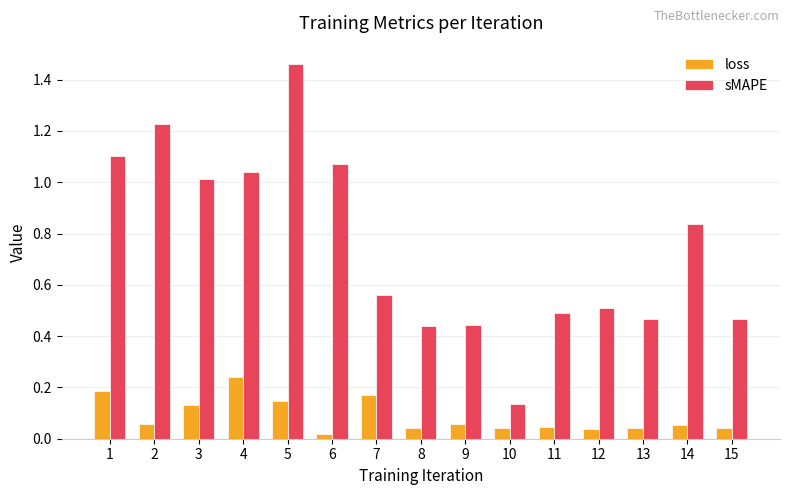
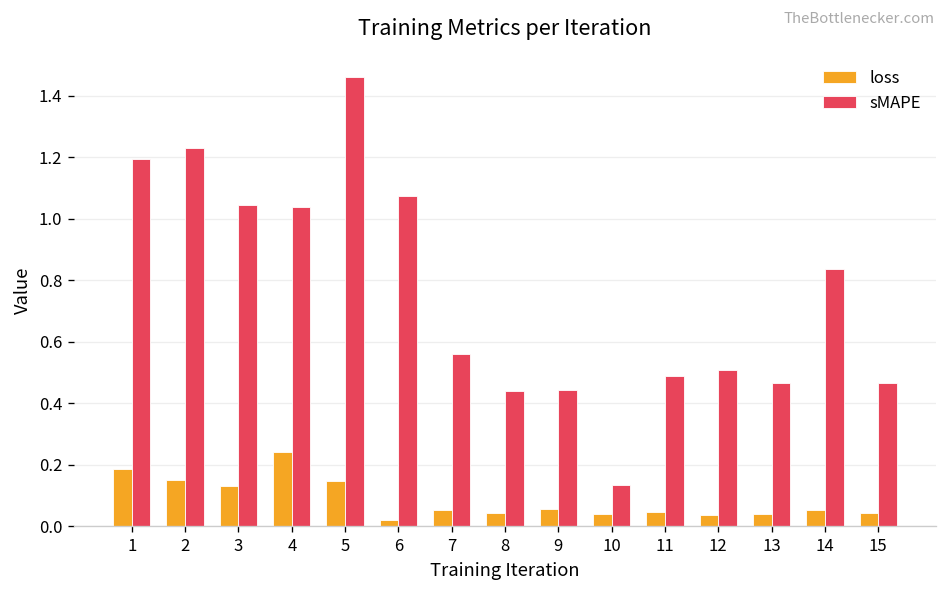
  {
    "loss": {
      "1": 0.19,
-     "2": 0.06,
+     "2": 0.15,
      "3": 0.13,
      "4": 0.24,
      "5": 0.15,
      "6": 0.02,
-     "7": 0.17,
+     "7": 0.05,
      "8": 0.04,
      "9": 0.06,
      "10": 0.04,
      "11": 0.05,
      "12": 0.04,
      "13": 0.04,
      "14": 0.05,
      "15": 0.04
    },
    "sMAPE": {
-     "1": 1.10,
+     "1": 1.19,
      "2": 1.23,
-     "3": 1.01,
+     "3": 1.05,
      "4": 1.04,
      "5": 1.46,
      "6": 1.07,
      "7": 0.56,
      "8": 0.44,
      "9": 0.44,
      "10": 0.13,
      "11": 0.49,
      "12": 0.51,
      "13": 0.47,
      "14": 0.84,
      "15": 0.47
    }
  }
